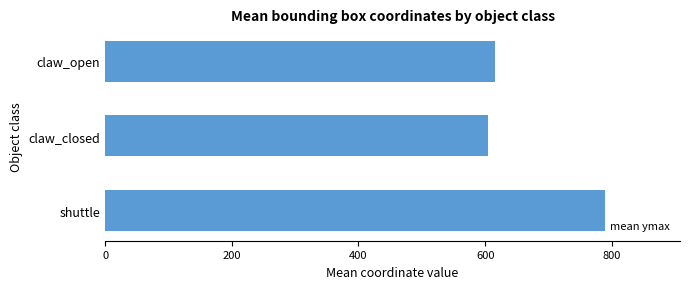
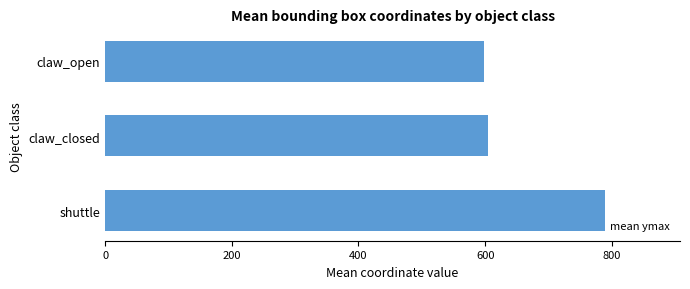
  {
-   "claw_open": 620,
+   "claw_open": 600,
    "claw_closed": 600,
    "shuttle": 790
  }
